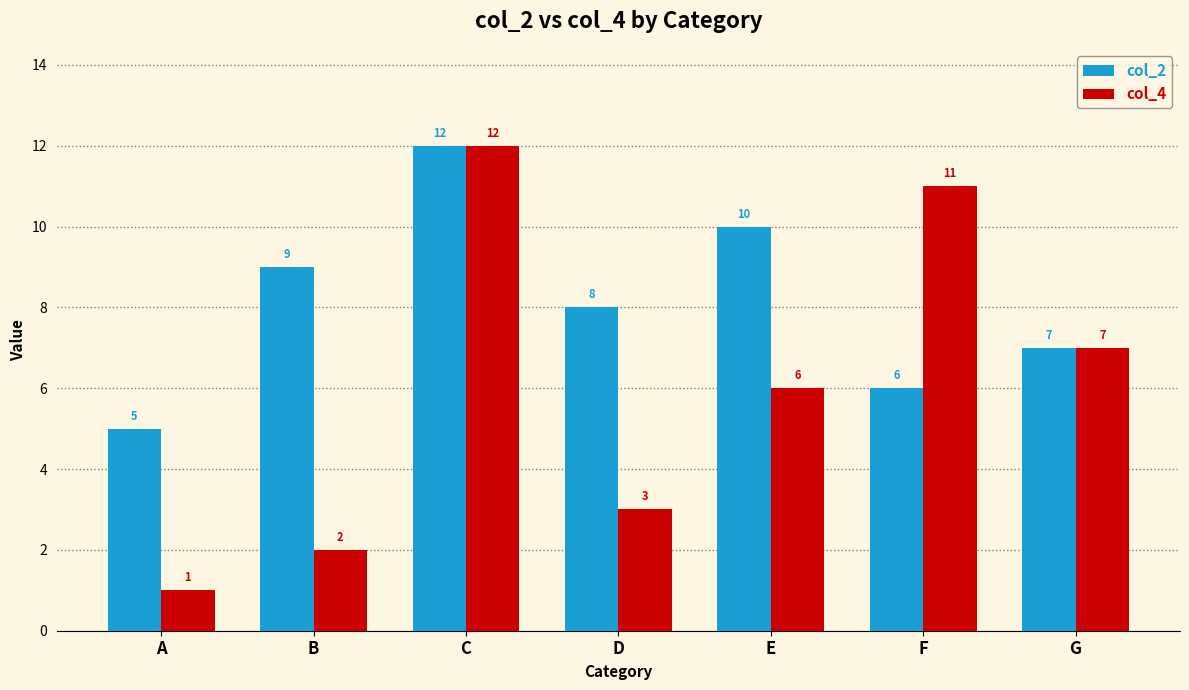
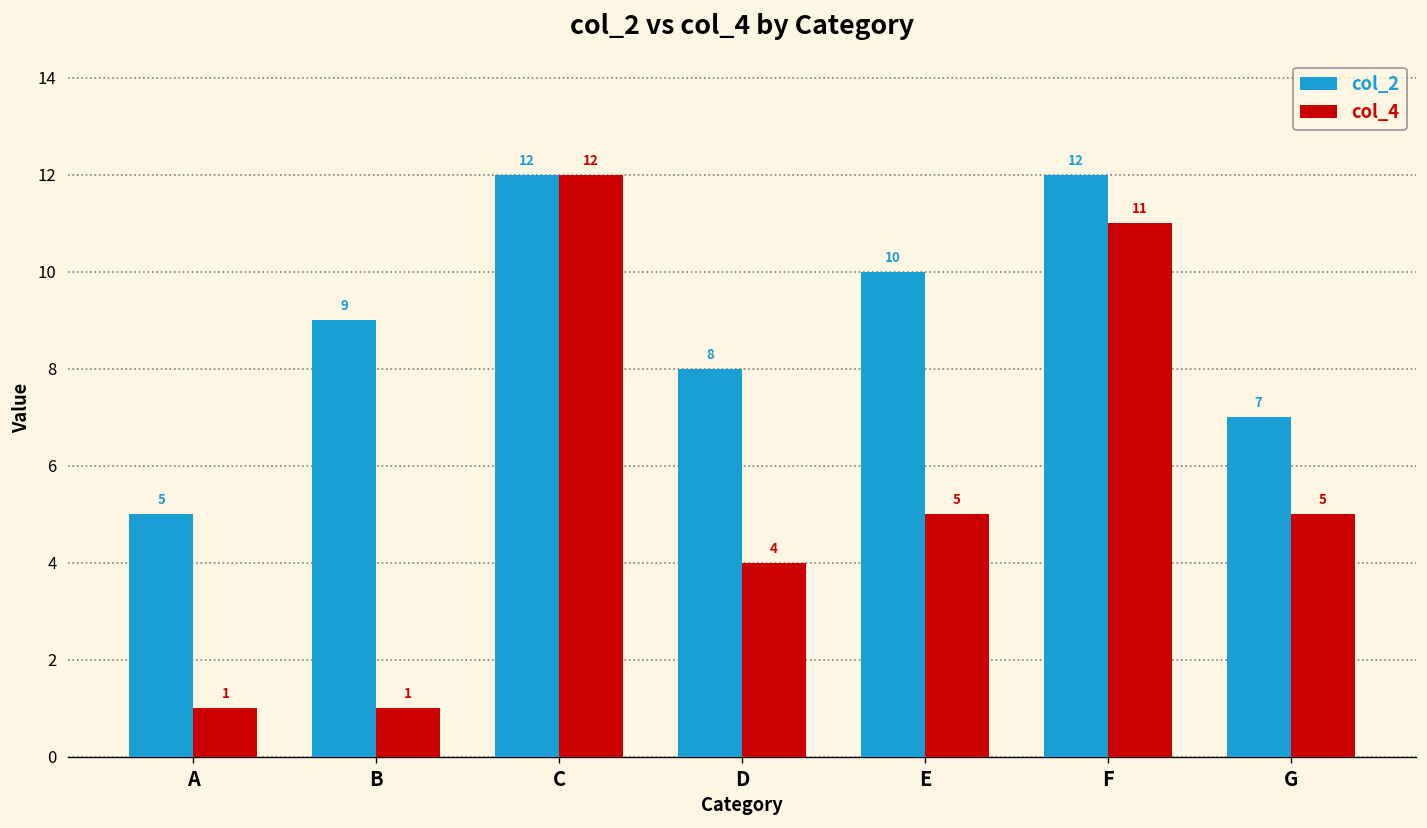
  {
    "col_2": {
      "A": 5,
      "B": 9,
      "C": 12,
      "D": 8,
      "E": 10,
-     "F": 6,
+     "F": 12,
      "G": 7
    },
    "col_4": {
      "A": 1,
-     "B": 2,
+     "B": 1,
      "C": 12,
-     "D": 3,
-     "E": 6,
+     "D": 4,
+     "E": 5,
      "F": 11,
-     "G": 7
+     "G": 5
    }
  }
